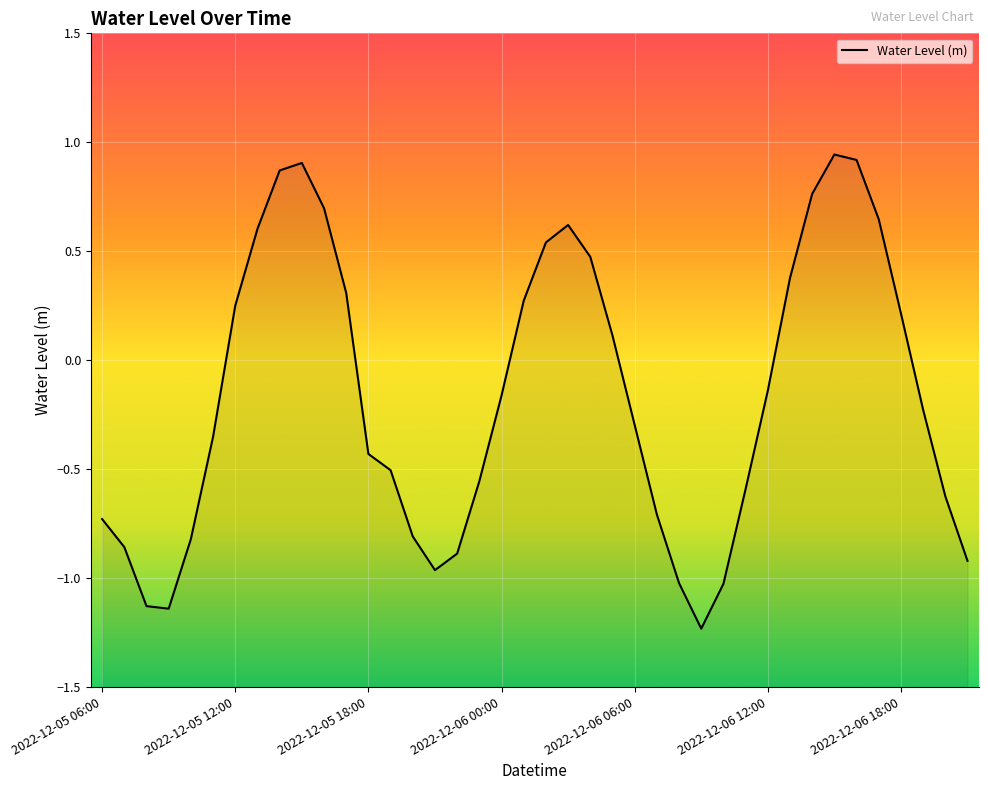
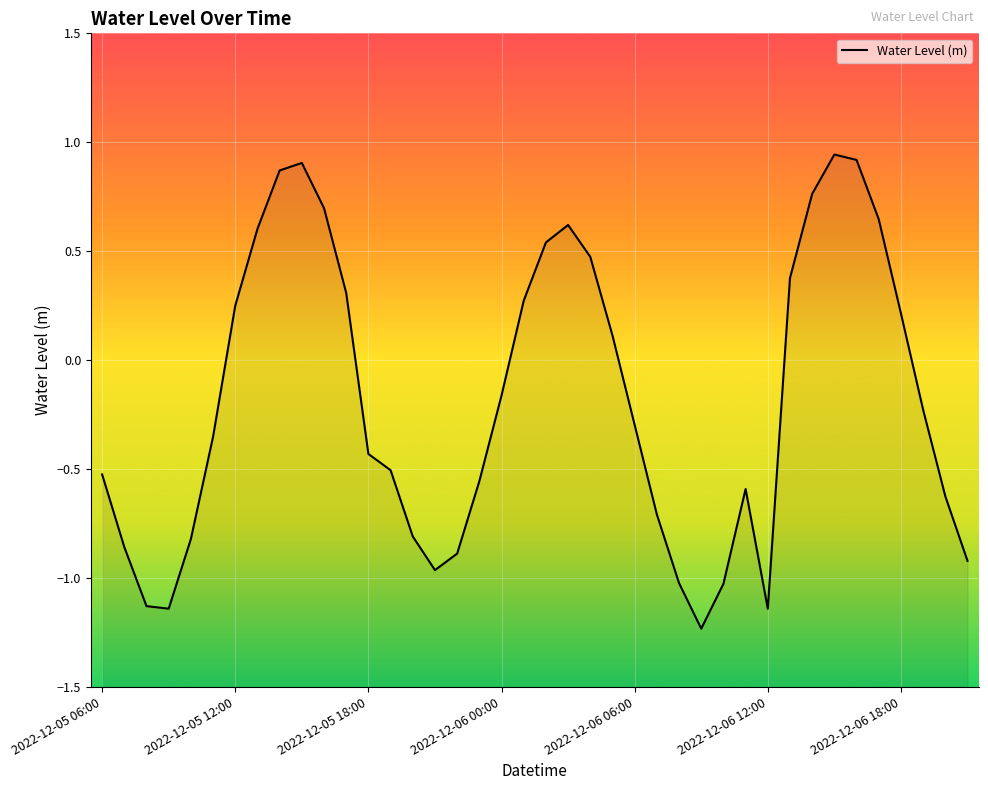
  {
-   "2022-12-05 06:00": -0.73,
+   "2022-12-05 06:00": -0.52,
    "2022-12-05 12:00": 0.25,
    "2022-12-05 18:00": -0.43,
    "2022-12-06 00:00": -0.16,
    "2022-12-06 06:00": -0.30,
-   "2022-12-06 12:00": -0.14,
+   "2022-12-06 12:00": -1.14,
    "2022-12-06 18:00": 0.21
  }
